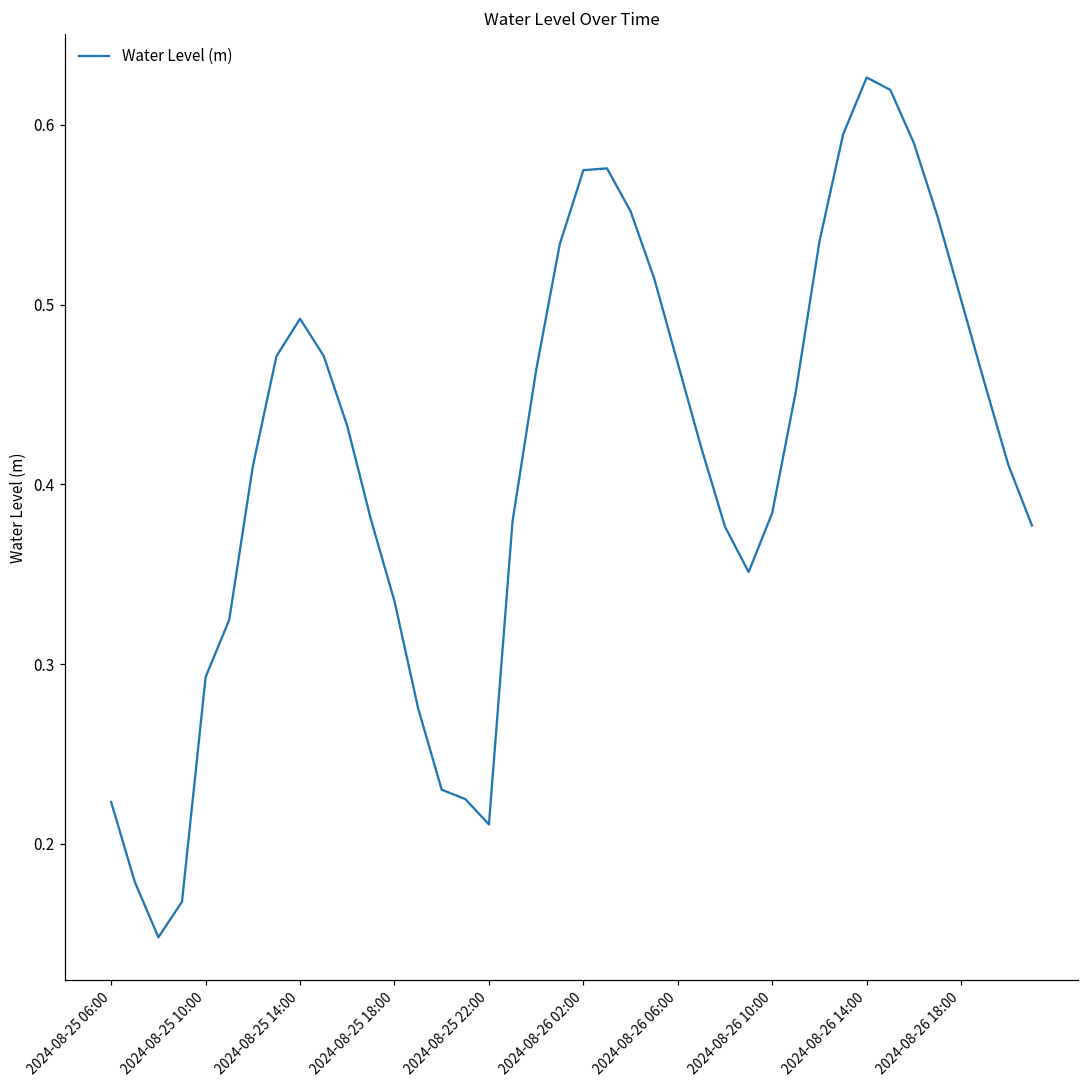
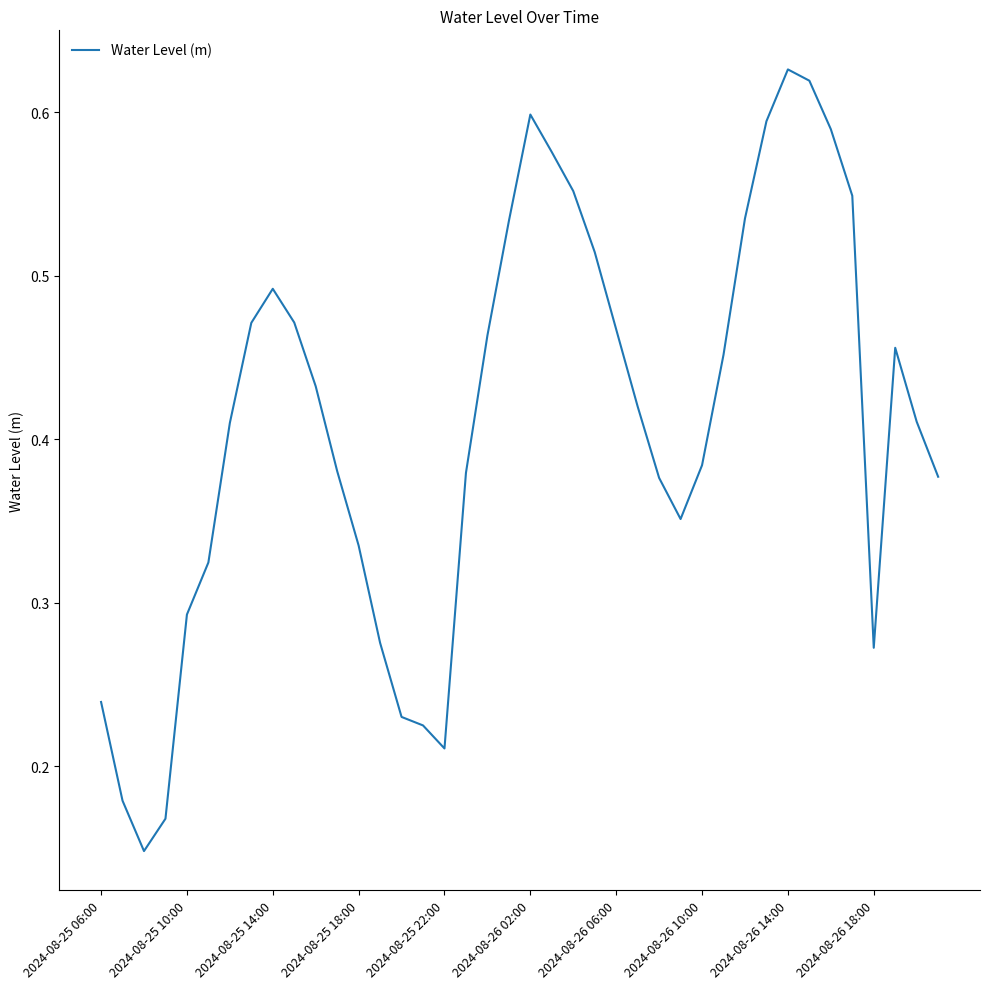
  {
-   "2024-08-25 06:00": 0.223,
+   "2024-08-25 06:00": 0.239,
    "2024-08-25 10:00": 0.293,
    "2024-08-25 14:00": 0.492,
    "2024-08-25 18:00": 0.335,
    "2024-08-25 22:00": 0.211,
-   "2024-08-26 02:00": 0.575,
+   "2024-08-26 02:00": 0.599,
    "2024-08-26 06:00": 0.467,
    "2024-08-26 10:00": 0.384,
    "2024-08-26 14:00": 0.626,
-   "2024-08-26 18:00": 0.503
+   "2024-08-26 18:00": 0.272
  }
